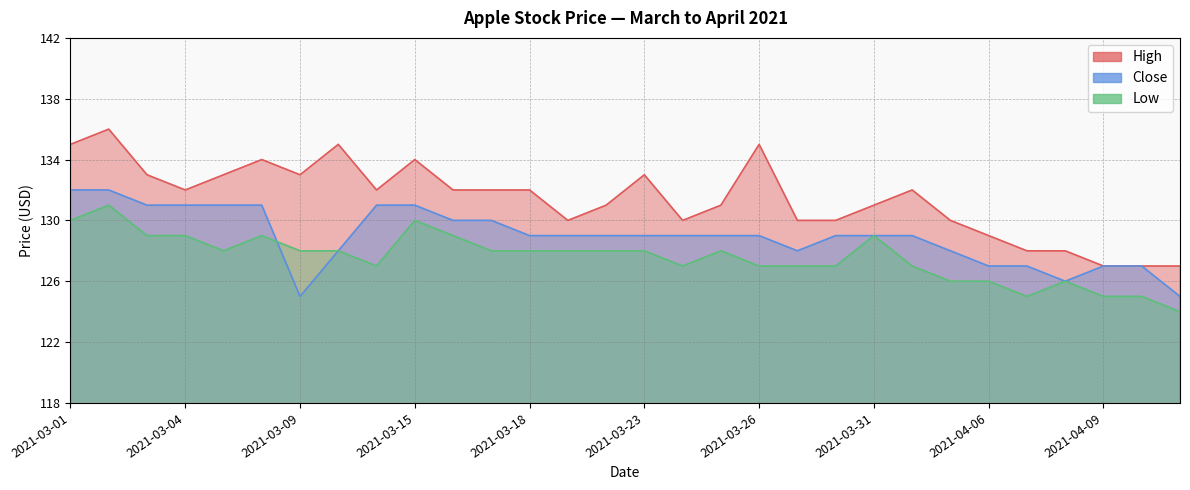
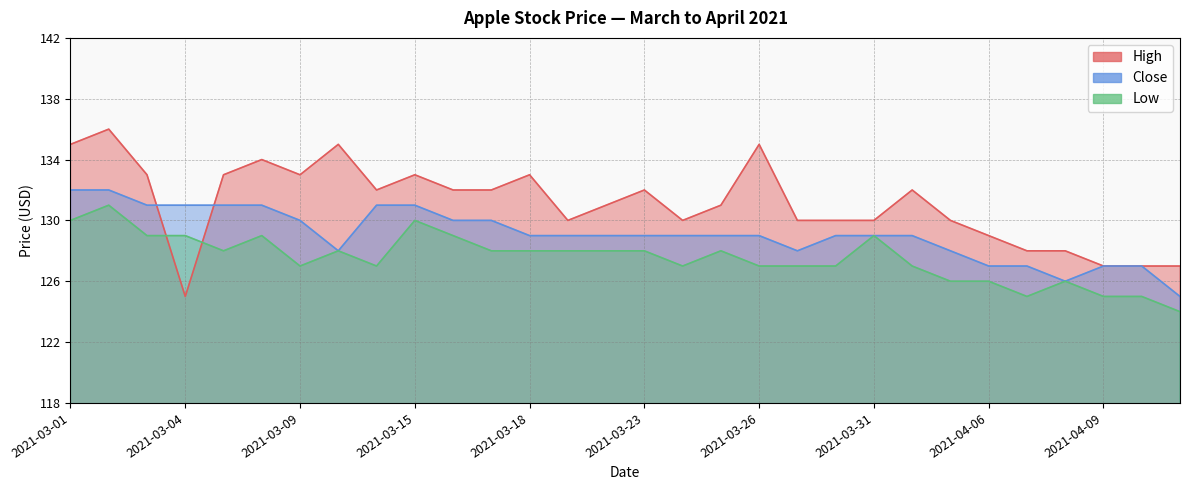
  {
    "High": {
      "2021-03-01": 135,
-     "2021-03-04": 132,
+     "2021-03-04": 125,
      "2021-03-09": 133,
-     "2021-03-15": 134,
-     "2021-03-18": 132,
-     "2021-03-23": 133,
+     "2021-03-15": 133,
+     "2021-03-18": 133,
+     "2021-03-23": 132,
      "2021-03-26": 135,
-     "2021-03-31": 131,
+     "2021-03-31": 130,
      "2021-04-06": 129
    },
    "Close": {
      "2021-03-01": 132,
      "2021-03-04": 131,
-     "2021-03-09": 125,
+     "2021-03-09": 130,
      "2021-03-15": 131,
      "2021-03-18": 129,
      "2021-03-23": 129,
      "2021-03-26": 129,
      "2021-04-06": 127
    },
    "Low": {
      "2021-03-01": 130,
      "2021-03-04": 129,
-     "2021-03-09": 128,
+     "2021-03-09": 127,
      "2021-03-15": 130,
      "2021-03-18": 128,
      "2021-03-23": 128,
      "2021-03-26": 127,
      "2021-04-06": 126,
      "2021-04-09": 125
    }
  }
